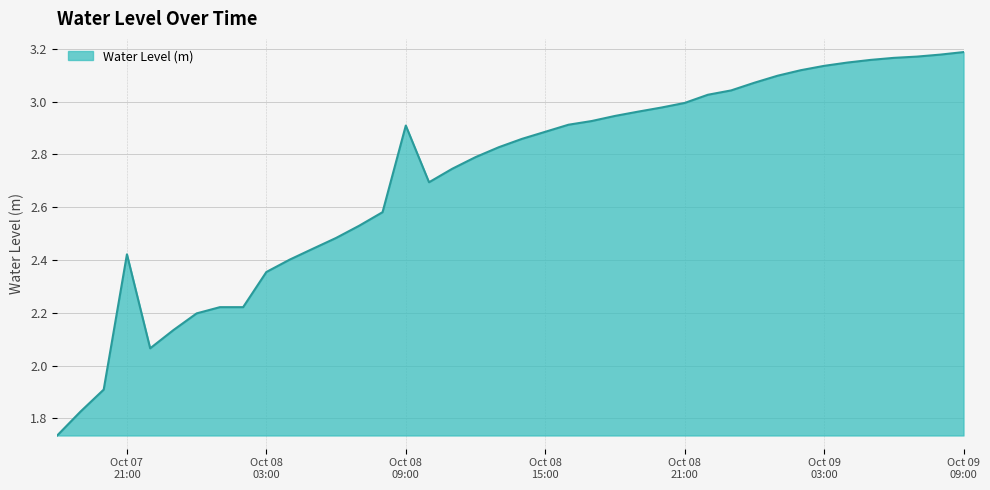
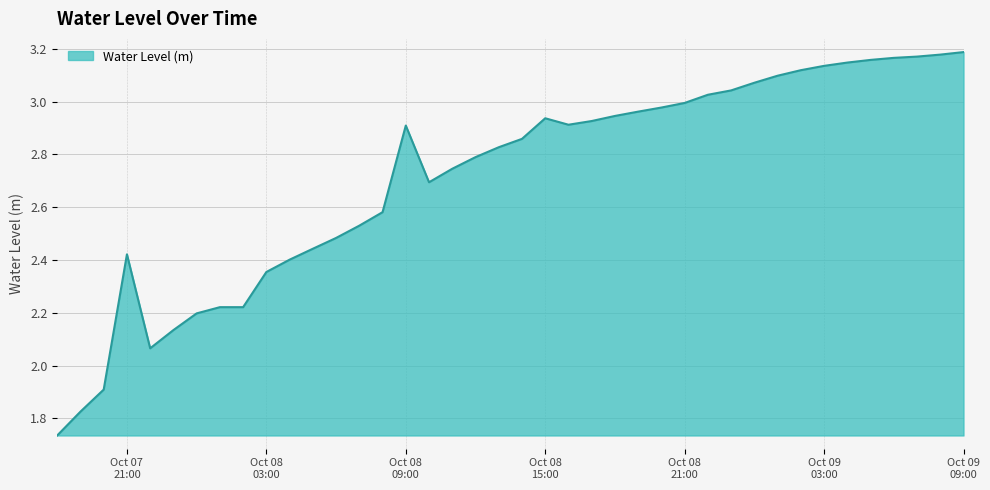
  {
    "Oct 07 21:00": 2.42,
    "Oct 08 03:00": 2.35,
    "Oct 08 09:00": 2.91,
-   "Oct 08 15:00": 2.89,
+   "Oct 08 15:00": 2.94,
    "Oct 08 21:00": 2.99,
    "Oct 09 03:00": 3.14,
    "Oct 09 09:00": 3.19
  }
